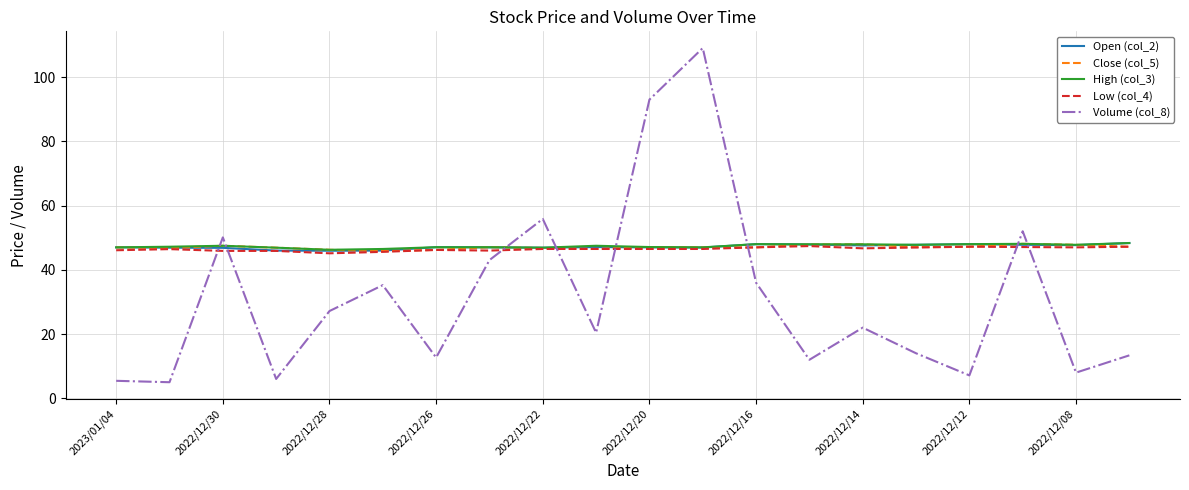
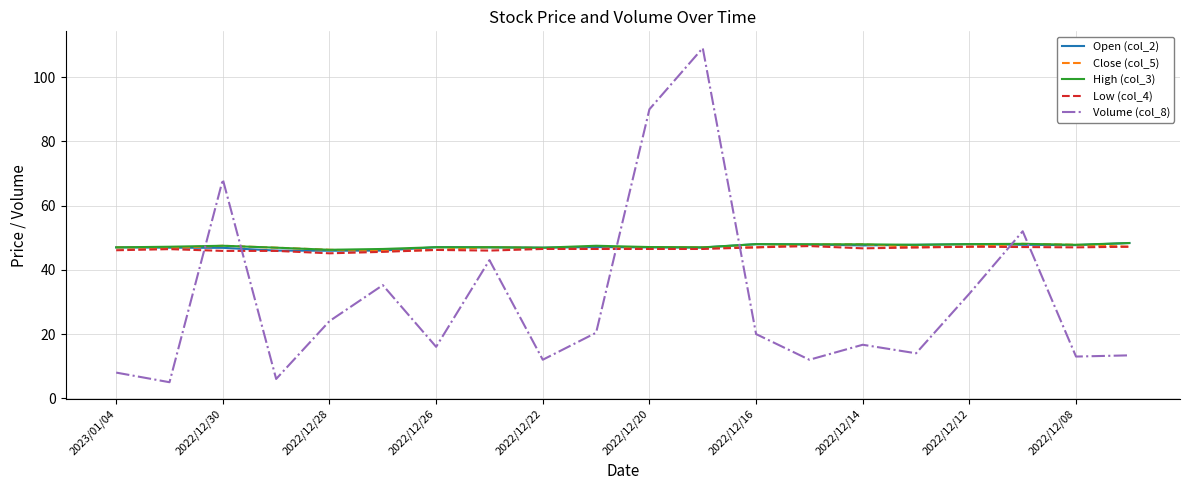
  {
    "Low (col_4)": {
      "2023/01/04": 46,
      "2022/12/30": 46,
      "2022/12/28": 45,
      "2022/12/14": 47
    },
    "Volume (col_8)": {
-     "2023/01/04": 5,
-     "2022/12/30": 50,
-     "2022/12/28": 27,
-     "2022/12/26": 13,
-     "2022/12/22": 56,
-     "2022/12/20": 93,
-     "2022/12/16": 36,
-     "2022/12/14": 22,
-     "2022/12/12": 7,
-     "2022/12/08": 8
+     "2023/01/04": 8,
+     "2022/12/30": 68,
+     "2022/12/28": 24,
+     "2022/12/26": 16,
+     "2022/12/22": 12,
+     "2022/12/20": 90,
+     "2022/12/16": 20,
+     "2022/12/14": 17,
+     "2022/12/12": 33,
+     "2022/12/08": 13
    }
  }
